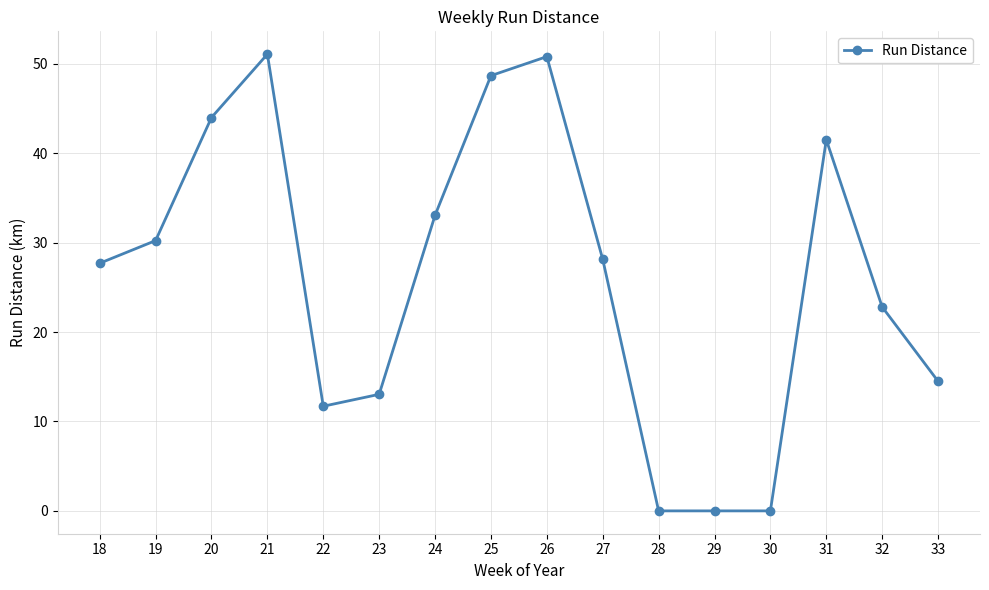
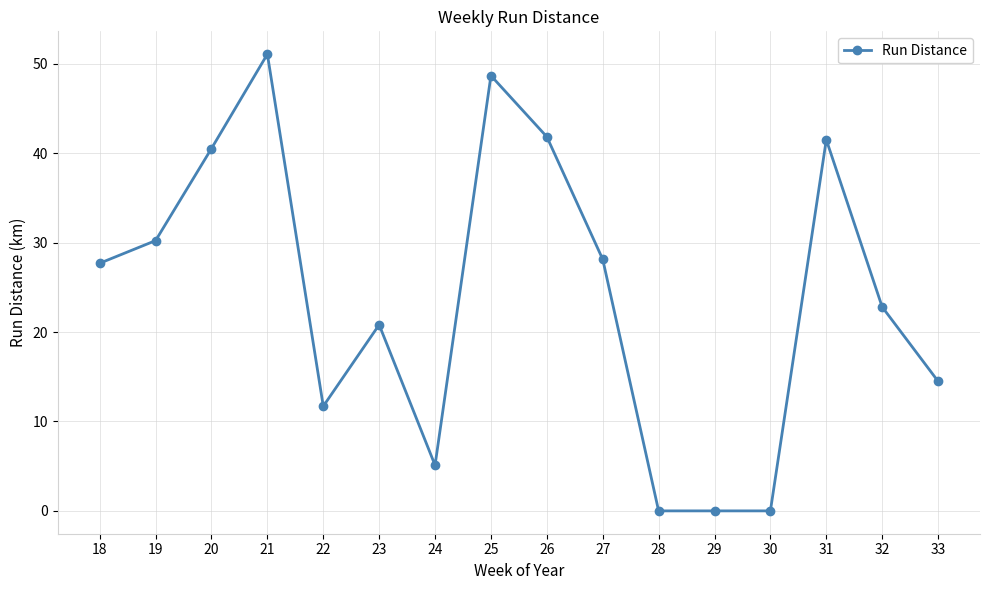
  {
    "18": 28,
    "19": 30,
-   "20": 44,
+   "20": 41,
    "21": 51,
    "22": 12,
-   "23": 13,
-   "24": 33,
+   "23": 21,
+   "24": 5,
    "25": 49,
-   "26": 51,
+   "26": 42,
    "27": 28,
    "28": 0,
    "29": 0,
    "30": 0,
    "31": 42,
    "32": 23,
    "33": 14
  }
